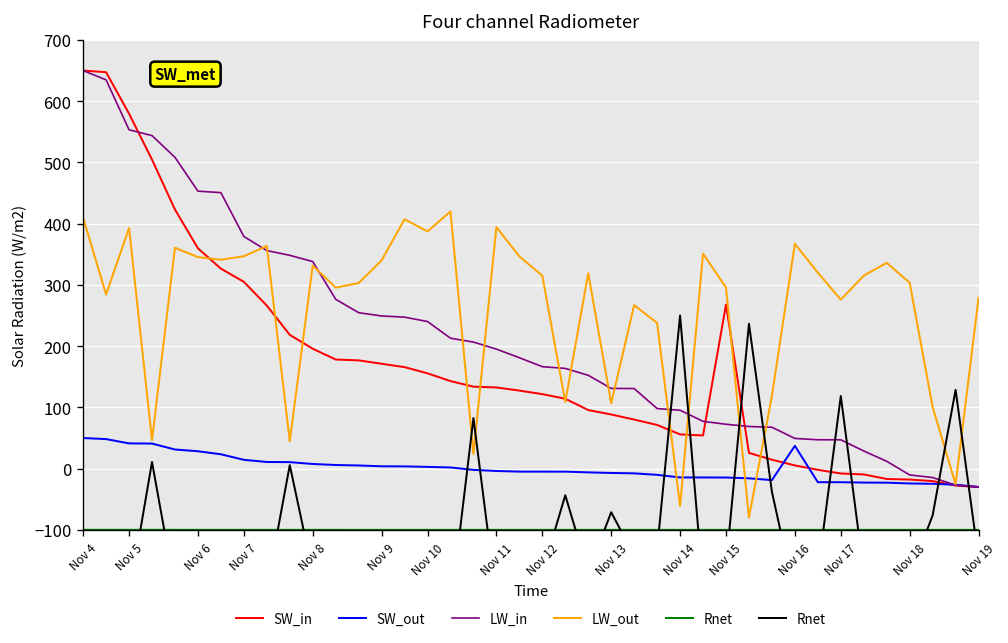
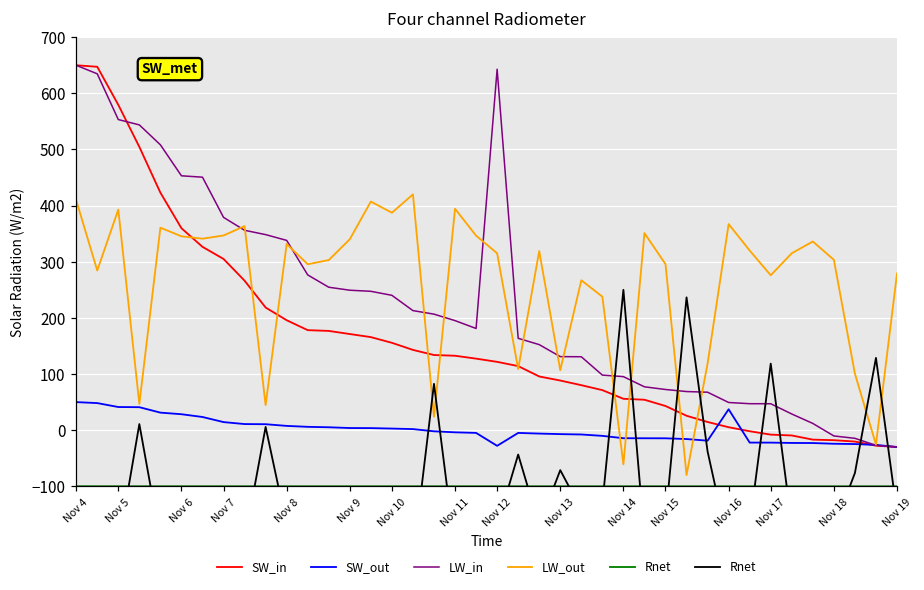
  {
    "SW_in": {
      "Nov 5": 580,
      "Nov 6": 360,
      "Nov 7": 310,
      "Nov 8": 200,
      "Nov 9": 170,
      "Nov 10": 160,
      "Nov 11": 130,
      "Nov 12": 120,
      "Nov 13": 90,
      "Nov 14": 60,
-     "Nov 15": 270,
+     "Nov 15": 40,
      "Nov 16": 10,
      "Nov 17": -10,
      "Nov 18": -20
    },
    "SW_out": {
      "Nov 4": 50,
      "Nov 5": 40,
      "Nov 6": 30,
      "Nov 7": 10,
      "Nov 8": 10,
      "Nov 9": 0,
      "Nov 10": 0,
      "Nov 11": 0,
-     "Nov 12": 0,
+     "Nov 12": -30,
      "Nov 13": -10,
      "Nov 14": -10,
      "Nov 15": -10,
      "Nov 16": 40,
      "Nov 17": -20,
      "Nov 18": -20
    },
    "LW_in": {
      "Nov 5": 550,
      "Nov 6": 450,
      "Nov 7": 380,
      "Nov 8": 340,
      "Nov 9": 250,
      "Nov 10": 240,
      "Nov 11": 200,
-     "Nov 12": 170,
+     "Nov 12": 640,
      "Nov 13": 130,
      "Nov 14": 100,
      "Nov 15": 70,
      "Nov 16": 50,
      "Nov 17": 50,
      "Nov 18": -10
    },
    "LW_out": {
      "Nov 4": 410,
      "Nov 5": 390,
      "Nov 6": 350,
      "Nov 7": 350,
      "Nov 8": 330,
      "Nov 9": 340,
      "Nov 10": 390,
      "Nov 11": 390,
      "Nov 12": 320,
      "Nov 13": 110,
      "Nov 14": -60,
      "Nov 15": 300,
      "Nov 16": 370,
      "Nov 17": 280,
      "Nov 18": 300,
      "Nov 19": 280
    }
  }
